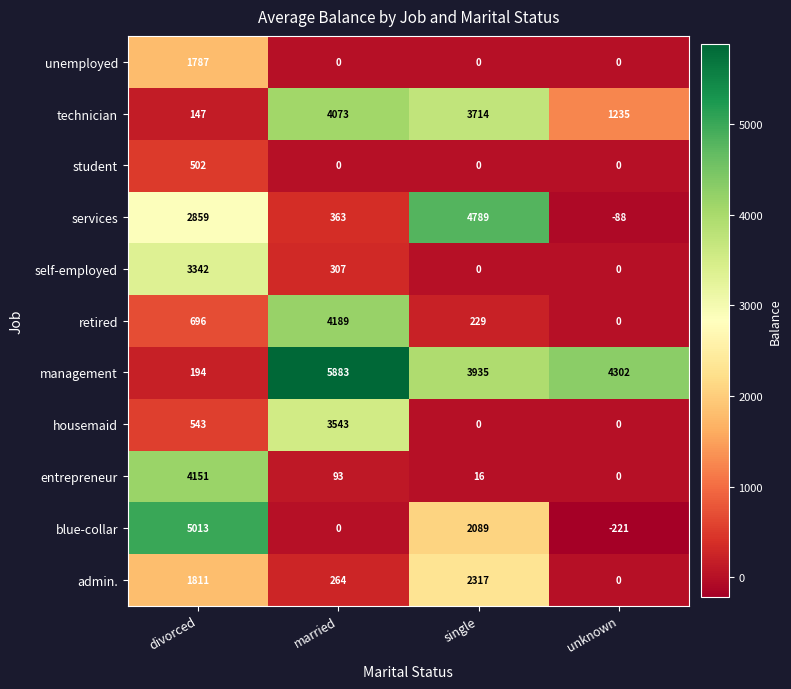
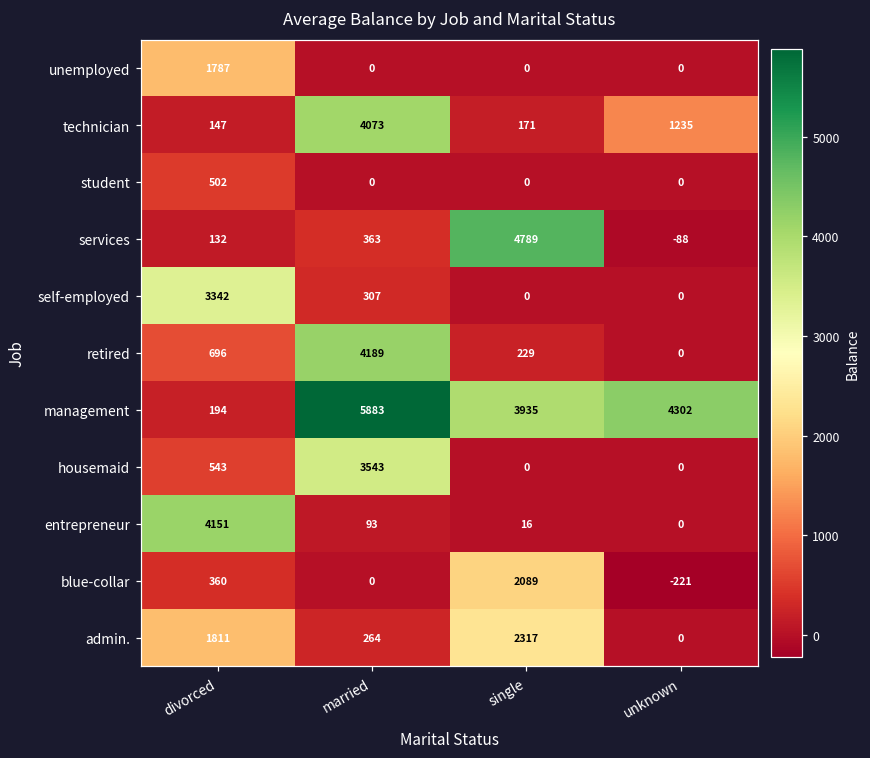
  {
    "unemployed": {
      "divorced": 1787,
      "married": 0,
      "single": 0,
      "unknown": 0
    },
    "technician": {
      "divorced": 147,
      "married": 4073,
-     "single": 3714,
+     "single": 171,
      "unknown": 1235
    },
    "student": {
      "divorced": 502,
      "married": 0,
      "single": 0,
      "unknown": 0
    },
    "services": {
-     "divorced": 2859,
+     "divorced": 132,
      "married": 363,
      "single": 4789,
      "unknown": -88
    },
    "self-employed": {
      "divorced": 3342,
      "married": 307,
      "single": 0,
      "unknown": 0
    },
    "retired": {
      "divorced": 696,
      "married": 4189,
      "single": 229,
      "unknown": 0
    },
    "management": {
      "divorced": 194,
      "married": 5883,
      "single": 3935,
      "unknown": 4302
    },
    "housemaid": {
      "divorced": 543,
      "married": 3543,
      "single": 0,
      "unknown": 0
    },
    "entrepreneur": {
      "divorced": 4151,
      "married": 93,
      "single": 16,
      "unknown": 0
    },
    "blue-collar": {
-     "divorced": 5013,
+     "divorced": 360,
      "married": 0,
      "single": 2089,
      "unknown": -221
    },
    "admin.": {
      "divorced": 1811,
      "married": 264,
      "single": 2317,
      "unknown": 0
    }
  }
